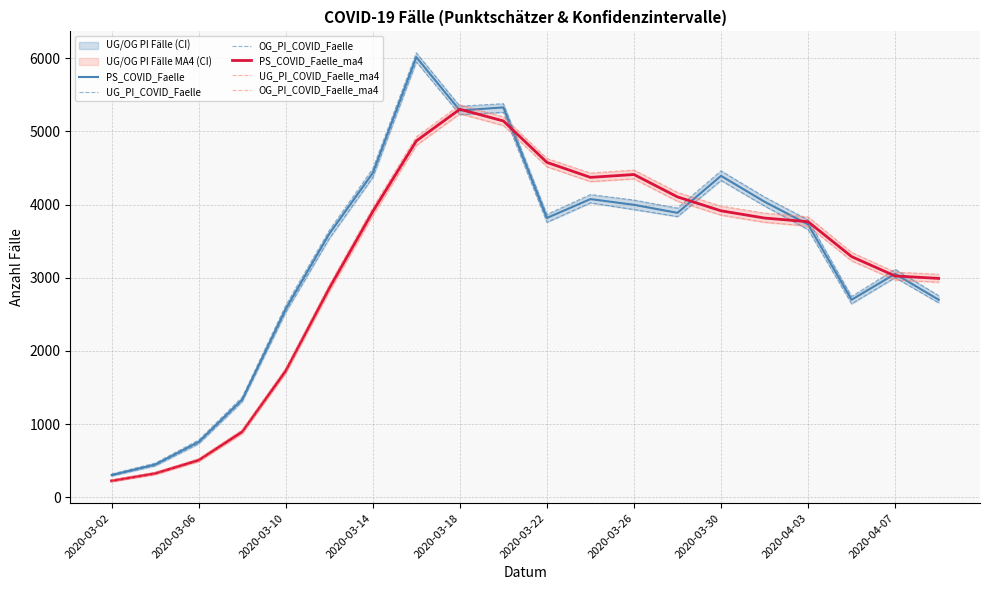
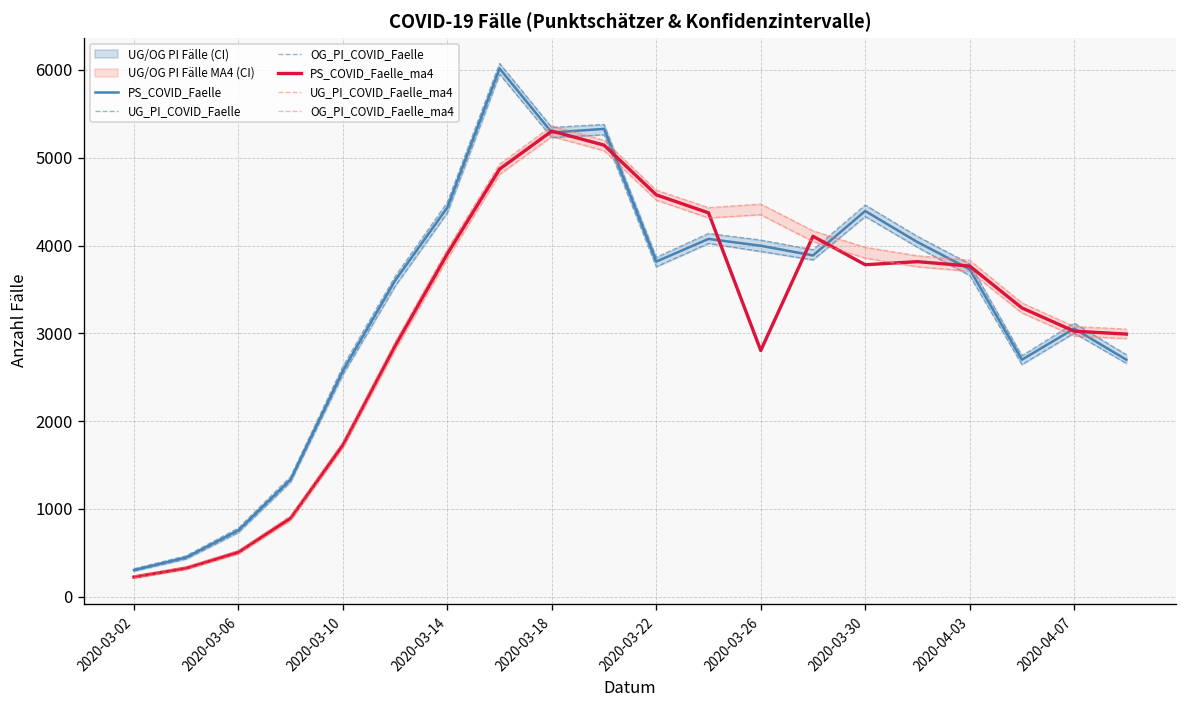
  {
    "PS_COVID_Faelle_ma4": {
      "2020-03-14": 3900,
      "2020-03-22": 4600,
-     "2020-03-26": 4400,
-     "2020-03-30": 3900
+     "2020-03-26": 2800,
+     "2020-03-30": 3800
    }
  }
